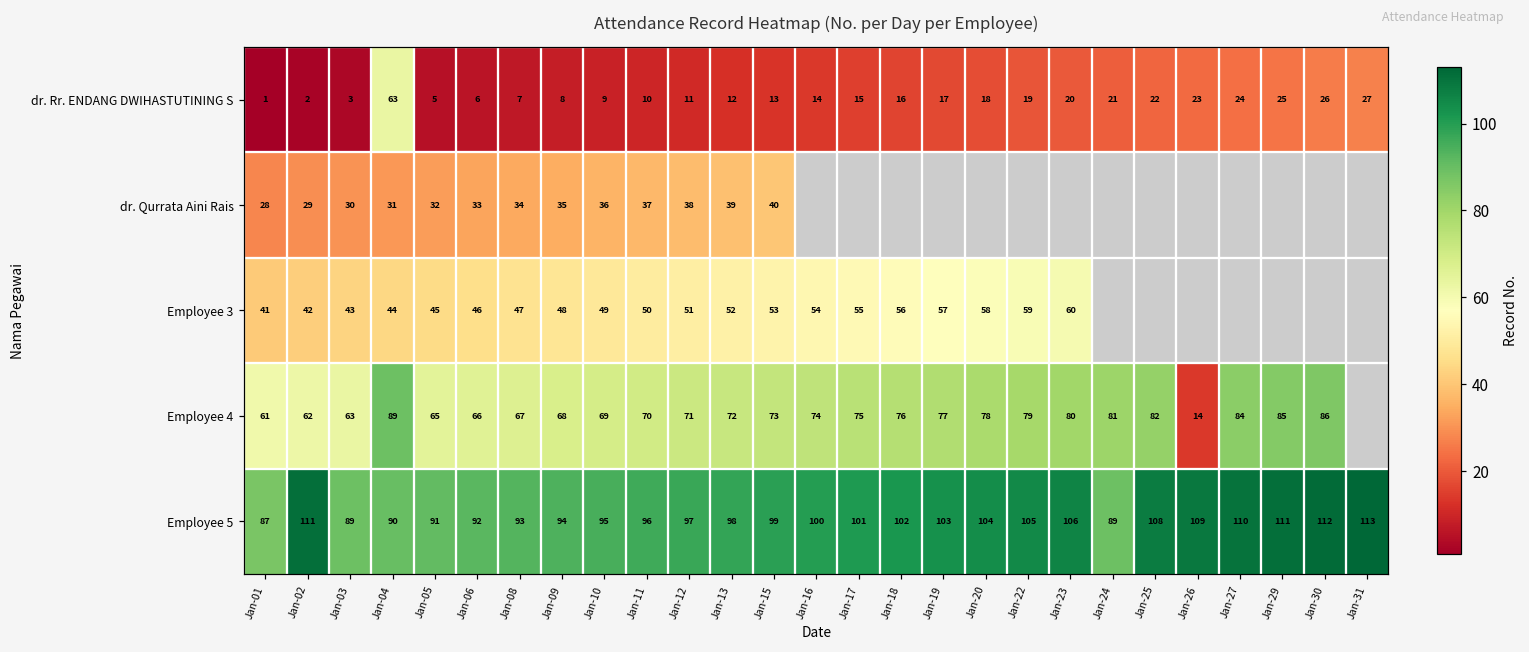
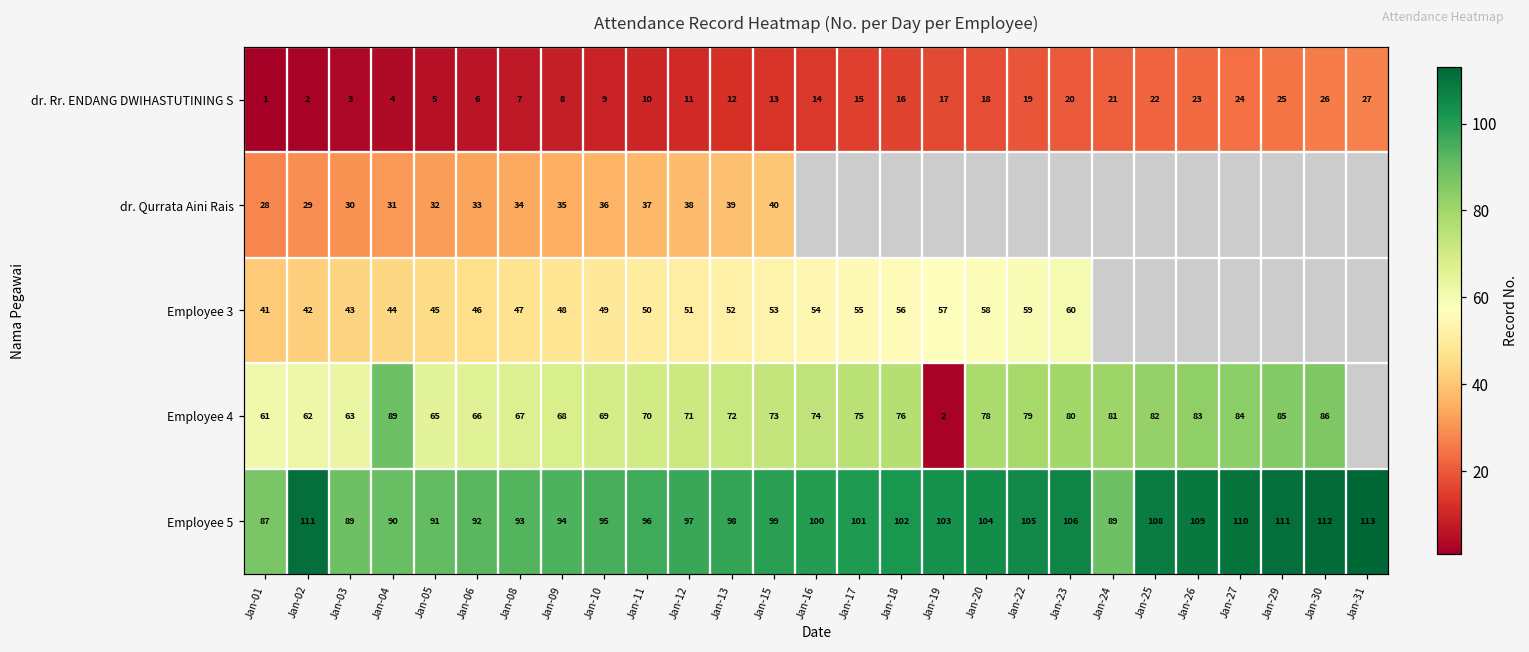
  {
    "dr. Rr. ENDANG DWIHASTUTINING S": {
      "Jan-01": 1,
      "Jan-02": 2,
      "Jan-03": 3,
-     "Jan-04": 63,
+     "Jan-04": 4,
      "Jan-05": 5,
      "Jan-06": 6,
      "Jan-08": 7,
      "Jan-09": 8,
      "Jan-10": 9,
      "Jan-11": 10,
      "Jan-12": 11,
      "Jan-13": 12,
      "Jan-15": 13,
      "Jan-16": 14,
      "Jan-17": 15,
      "Jan-18": 16,
      "Jan-19": 17,
      "Jan-20": 18,
      "Jan-22": 19,
      "Jan-23": 20,
      "Jan-24": 21,
      "Jan-25": 22,
      "Jan-26": 23,
      "Jan-27": 24,
      "Jan-29": 25,
      "Jan-30": 26,
      "Jan-31": 27
    },
    "dr. Qurrata Aini Rais": {
      "Jan-01": 28,
      "Jan-02": 29,
      "Jan-03": 30,
      "Jan-04": 31,
      "Jan-05": 32,
      "Jan-06": 33,
      "Jan-08": 34,
      "Jan-09": 35,
      "Jan-10": 36,
      "Jan-11": 37,
      "Jan-12": 38,
      "Jan-13": 39,
      "Jan-15": 40
    },
    "Employee 3": {
      "Jan-01": 41,
      "Jan-02": 42,
      "Jan-03": 43,
      "Jan-04": 44,
      "Jan-05": 45,
      "Jan-06": 46,
      "Jan-08": 47,
      "Jan-09": 48,
      "Jan-10": 49,
      "Jan-11": 50,
      "Jan-12": 51,
      "Jan-13": 52,
      "Jan-15": 53,
      "Jan-16": 54,
      "Jan-17": 55,
      "Jan-18": 56,
      "Jan-19": 57,
      "Jan-20": 58,
      "Jan-22": 59,
      "Jan-23": 60
    },
    "Employee 4": {
      "Jan-01": 61,
      "Jan-02": 62,
      "Jan-03": 63,
      "Jan-04": 89,
      "Jan-05": 65,
      "Jan-06": 66,
      "Jan-08": 67,
      "Jan-09": 68,
      "Jan-10": 69,
      "Jan-11": 70,
      "Jan-12": 71,
      "Jan-13": 72,
      "Jan-15": 73,
      "Jan-16": 74,
      "Jan-17": 75,
      "Jan-18": 76,
-     "Jan-19": 77,
+     "Jan-19": 2,
      "Jan-20": 78,
      "Jan-22": 79,
      "Jan-23": 80,
      "Jan-24": 81,
      "Jan-25": 82,
-     "Jan-26": 14,
+     "Jan-26": 83,
      "Jan-27": 84,
      "Jan-29": 85,
      "Jan-30": 86
    },
    "Employee 5": {
      "Jan-01": 87,
      "Jan-02": 111,
      "Jan-03": 89,
      "Jan-04": 90,
      "Jan-05": 91,
      "Jan-06": 92,
      "Jan-08": 93,
      "Jan-09": 94,
      "Jan-10": 95,
      "Jan-11": 96,
      "Jan-12": 97,
      "Jan-13": 98,
      "Jan-15": 99,
      "Jan-16": 100,
      "Jan-17": 101,
      "Jan-18": 102,
      "Jan-19": 103,
      "Jan-20": 104,
      "Jan-22": 105,
      "Jan-23": 106,
      "Jan-24": 89,
      "Jan-25": 108,
      "Jan-26": 109,
      "Jan-27": 110,
      "Jan-29": 111,
      "Jan-30": 112,
      "Jan-31": 113
    }
  }
